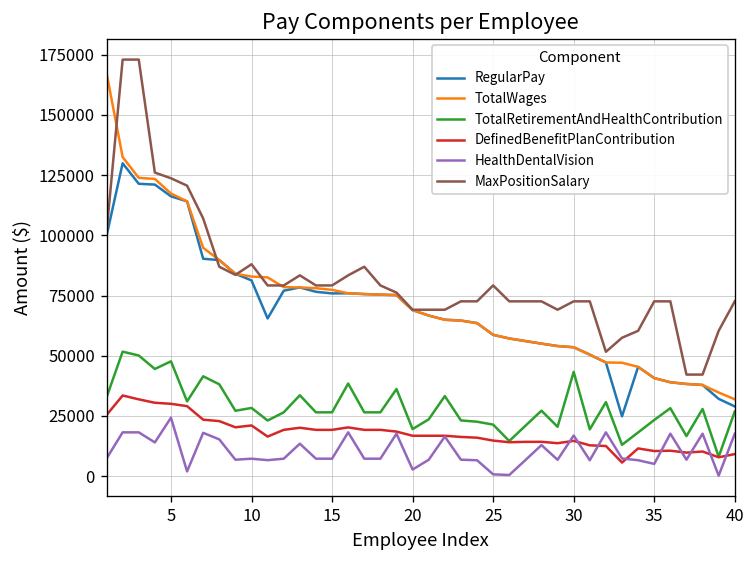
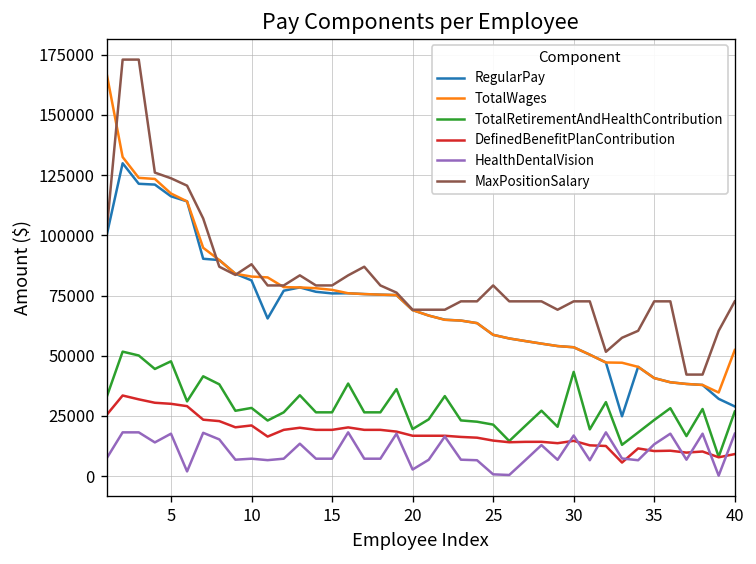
  {
    "RegularPay": {
      "10": 81000,
      "15": 76000,
      "40": 29000
    },
    "TotalWages": {
      "10": 83000,
      "15": 77000,
-     "40": 32000
+     "40": 52000
    },
    "TotalRetirementAndHealthContribution": {
      "5": 48000,
      "10": 28000,
      "15": 27000,
      "20": 20000,
      "25": 21000,
      "30": 43000,
      "35": 23000,
      "40": 27000
    },
    "DefinedBenefitPlanContribution": {
      "5": 30000,
      "10": 21000,
      "15": 19000,
      "20": 17000,
      "25": 15000,
      "30": 15000,
      "35": 10000,
      "40": 9000
    },
    "HealthDentalVision": {
-     "5": 24000,
+     "5": 18000,
      "10": 7000,
      "15": 7000,
      "20": 3000,
      "25": 1000,
      "30": 17000,
-     "35": 5000,
+     "35": 13000,
      "40": 18000
    },
    "MaxPositionSalary": {
      "5": 124000,
      "10": 88000,
      "15": 79000,
      "25": 79000,
      "30": 73000,
      "35": 73000,
      "40": 73000
    }
  }
